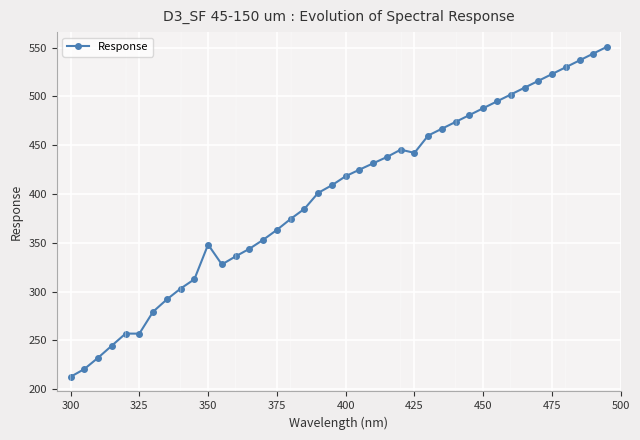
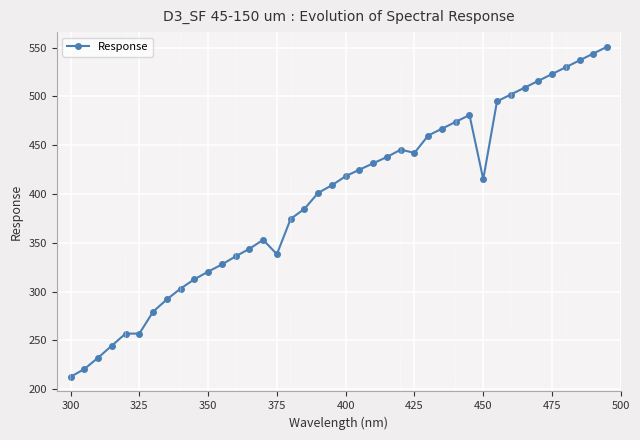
  {
    "300": 210,
    "325": 260,
-   "350": 350,
-   "375": 360,
+   "350": 320,
+   "375": 340,
    "400": 420,
    "425": 440,
-   "450": 490,
+   "450": 420,
    "475": 520
  }
